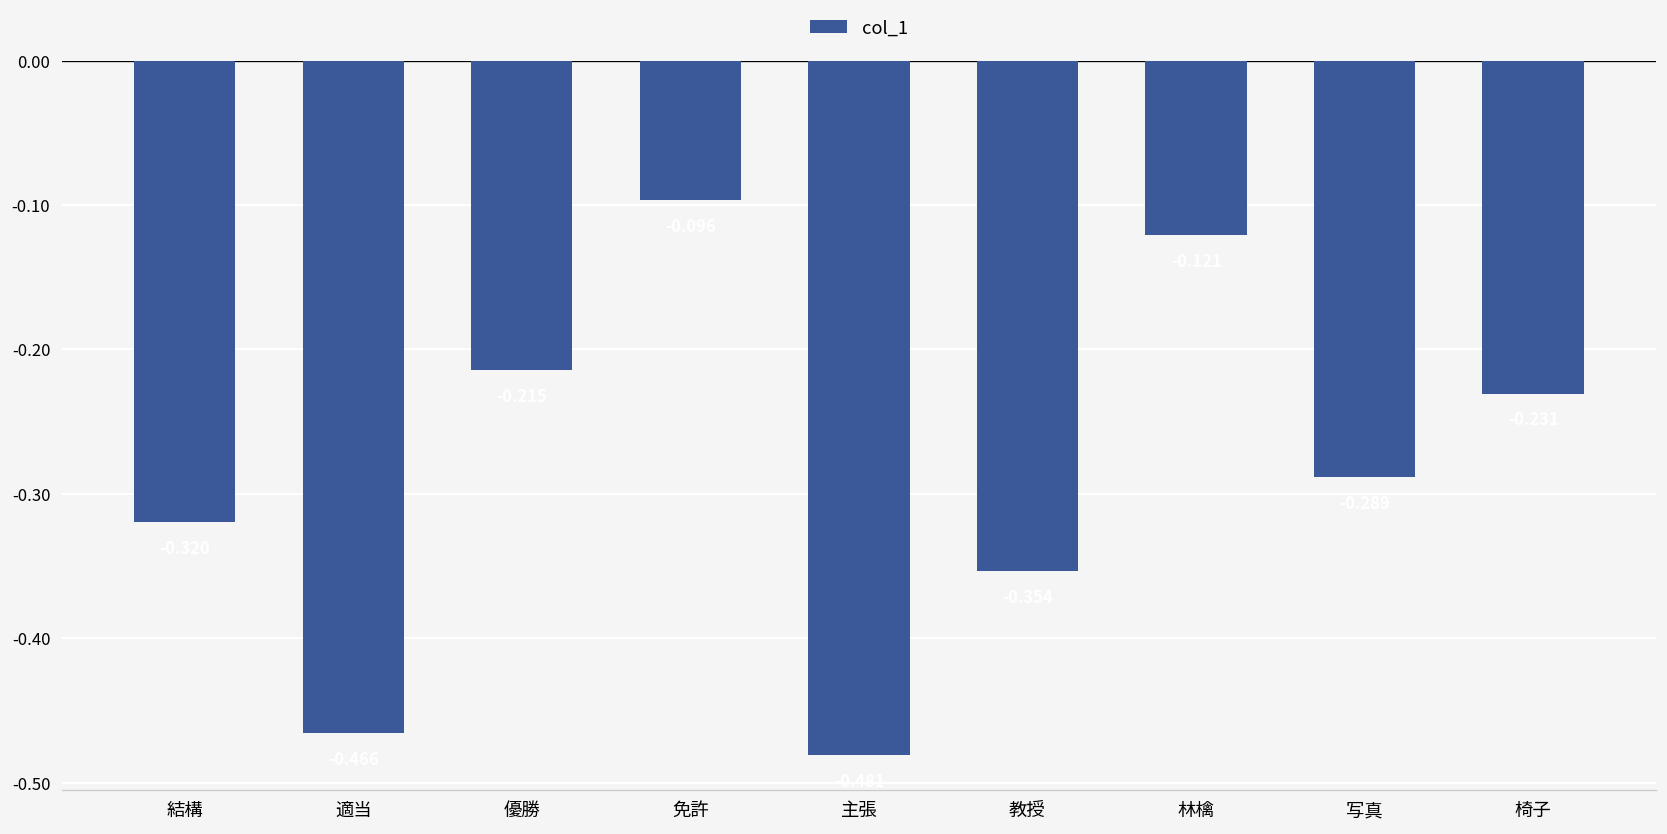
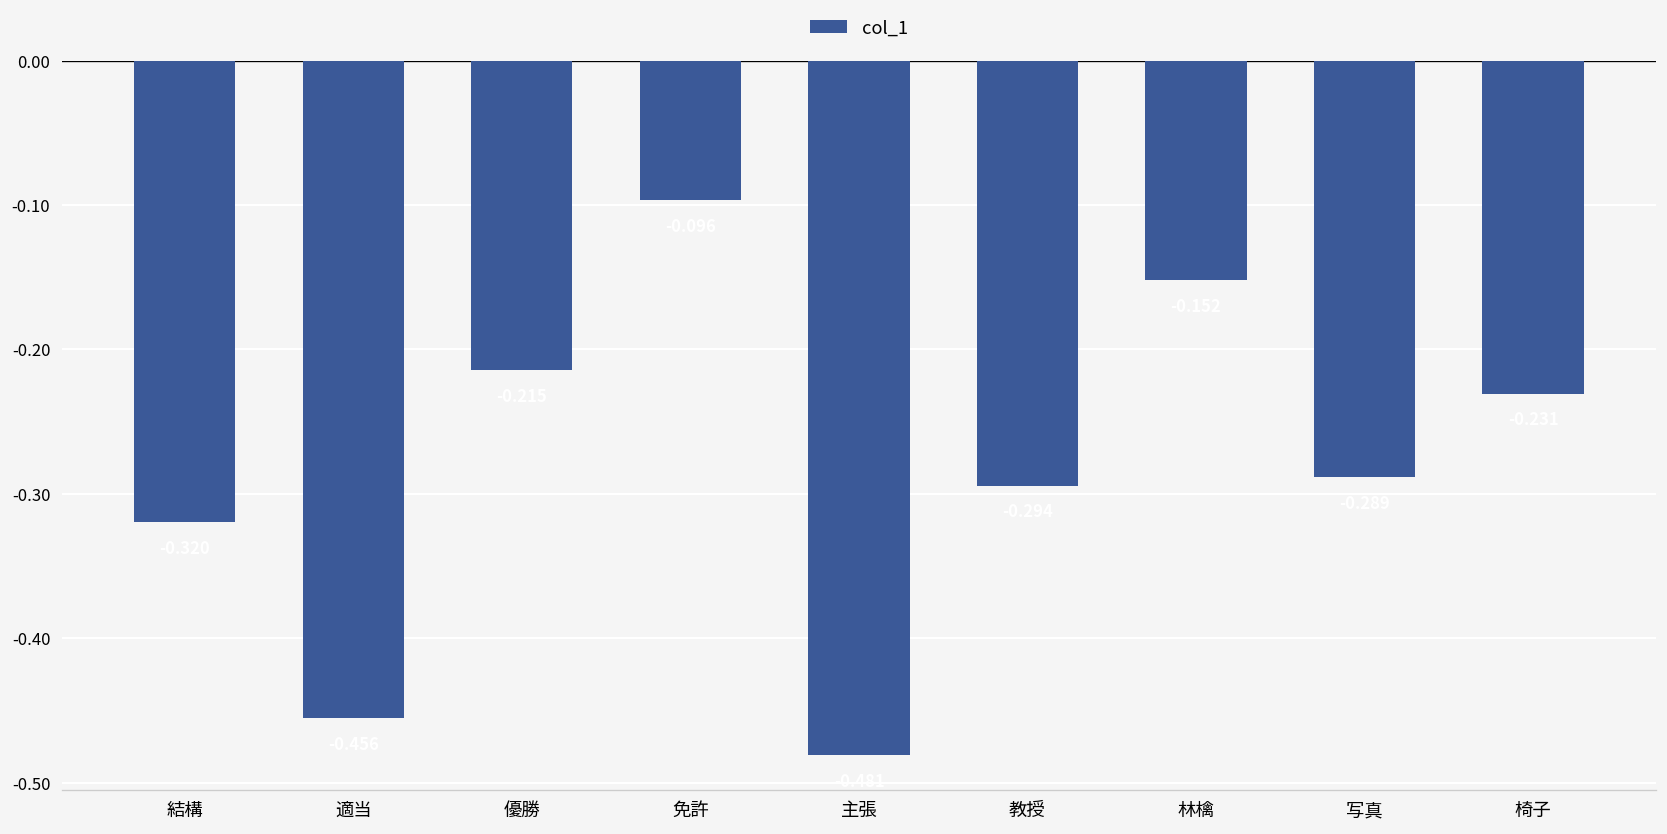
  {
    "結構": -0.320,
-   "適当": -0.466,
+   "適当": -0.456,
    "優勝": -0.215,
    "免許": -0.096,
    "主張": -0.481,
-   "教授": -0.354,
-   "林檎": -0.121,
+   "教授": -0.294,
+   "林檎": -0.152,
    "写真": -0.289,
    "椅子": -0.231
  }
